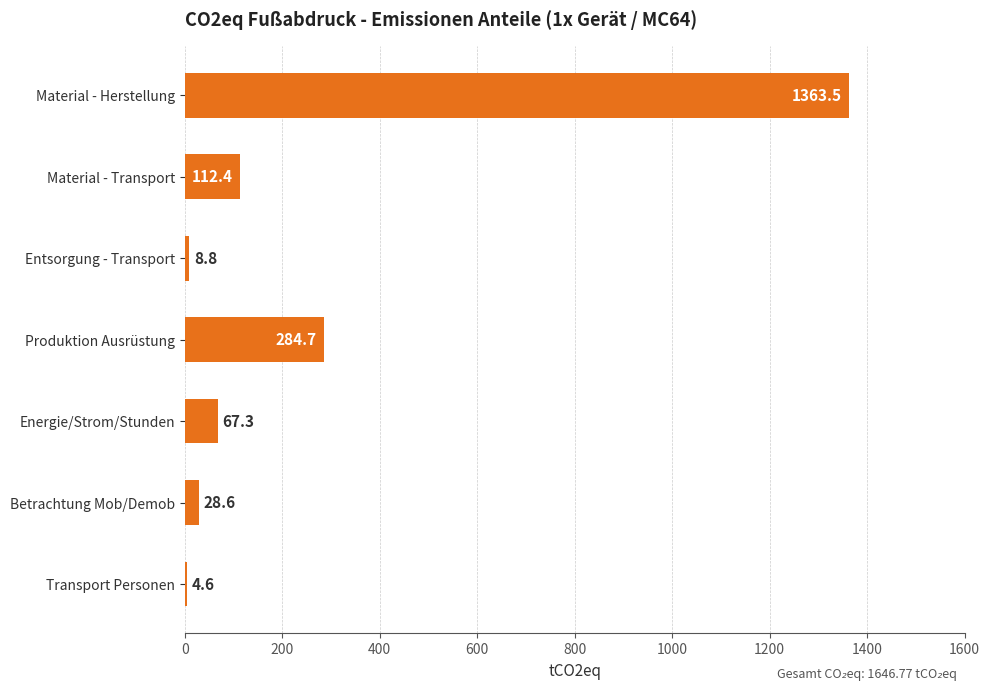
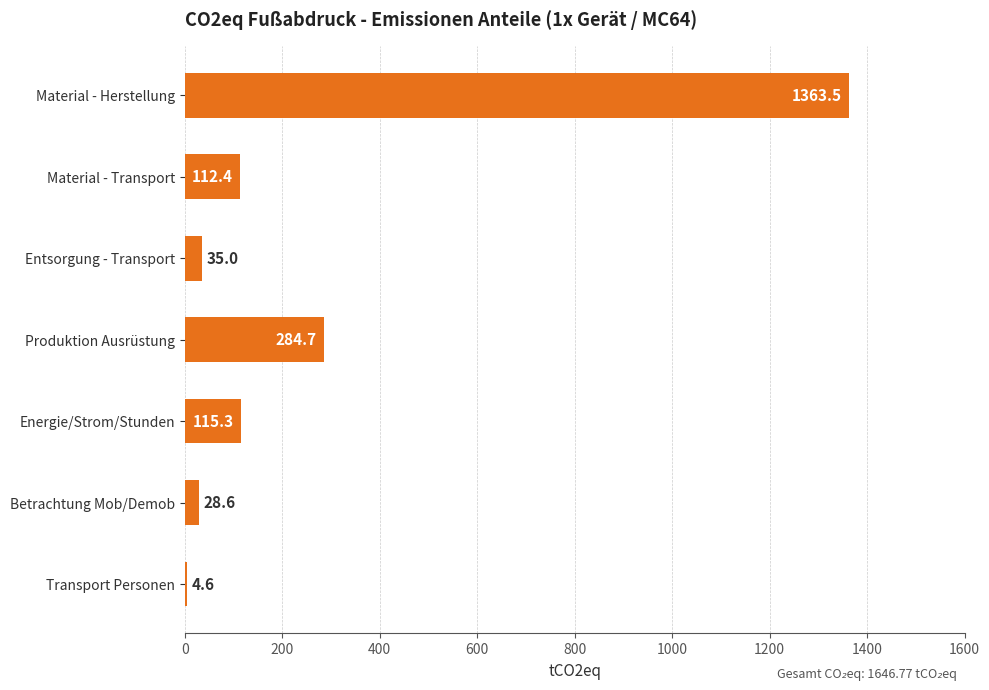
  {
    "Material - Herstellung": 1363.5,
    "Material - Transport": 112.4,
-   "Entsorgung - Transport": 8.8,
+   "Entsorgung - Transport": 35.0,
    "Produktion Ausrüstung": 284.7,
-   "Energie/Strom/Stunden": 67.3,
+   "Energie/Strom/Stunden": 115.3,
    "Betrachtung Mob/Demob": 28.6,
    "Transport Personen": 4.6
  }
